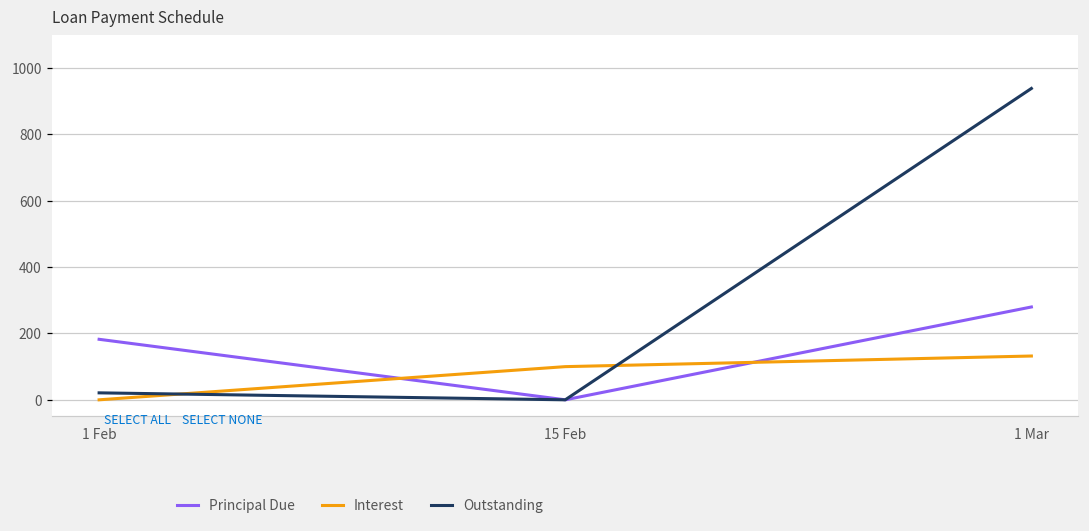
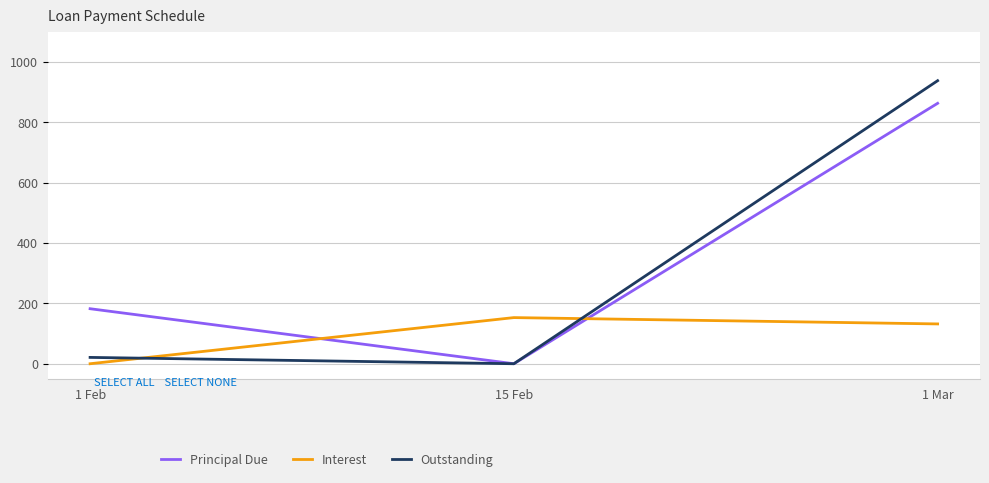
  {
    "Principal Due": {
      "1 Feb": 180,
-     "1 Mar": 280
+     "1 Mar": 860
    },
    "Interest": {
      "1 Feb": 0,
-     "15 Feb": 100,
+     "15 Feb": 150,
      "1 Mar": 130
    },
    "Outstanding": {
      "1 Feb": 20,
      "1 Mar": 940
    }
  }
